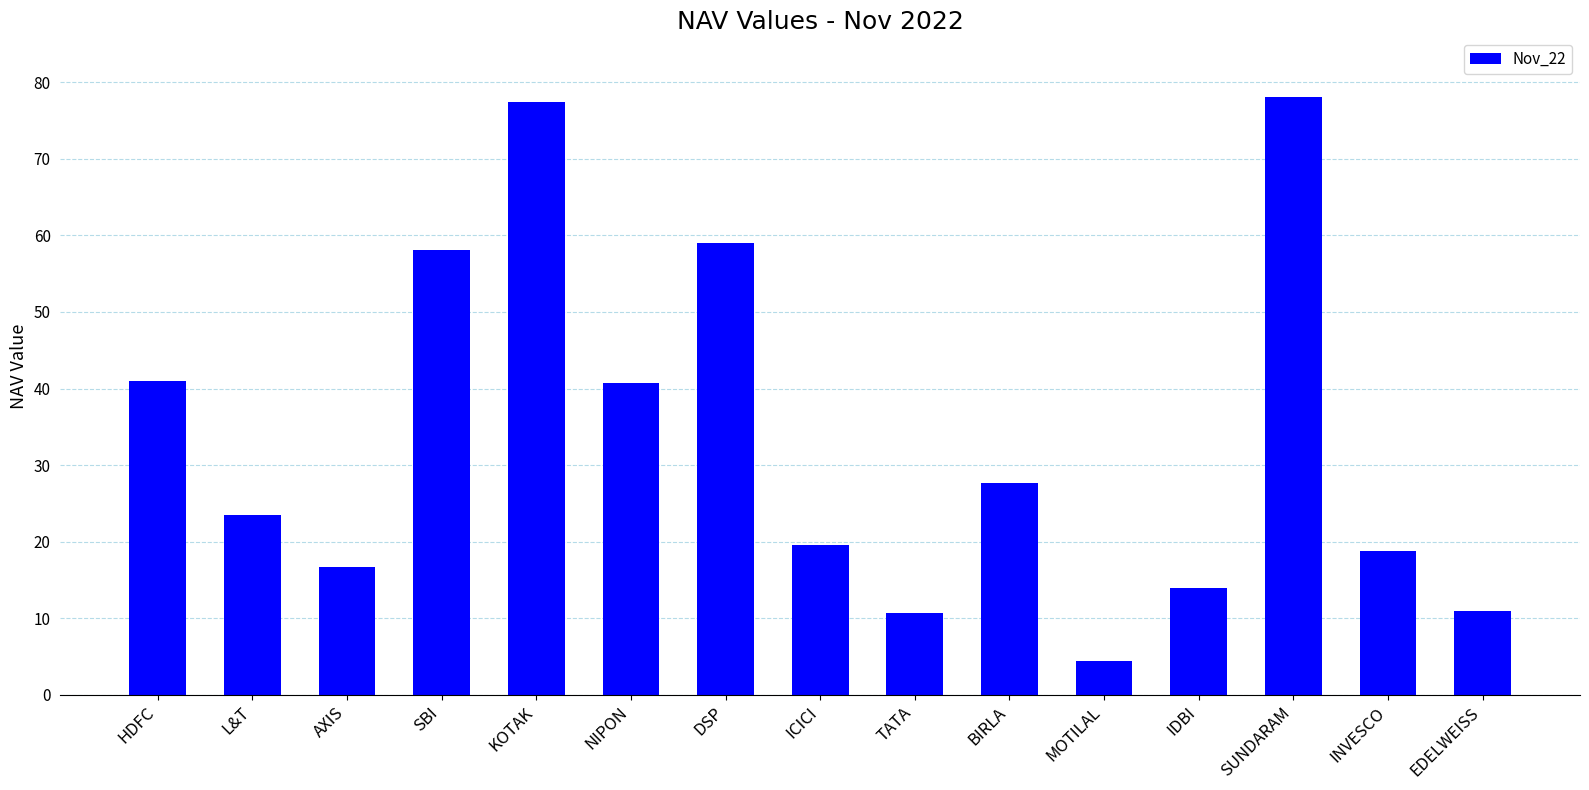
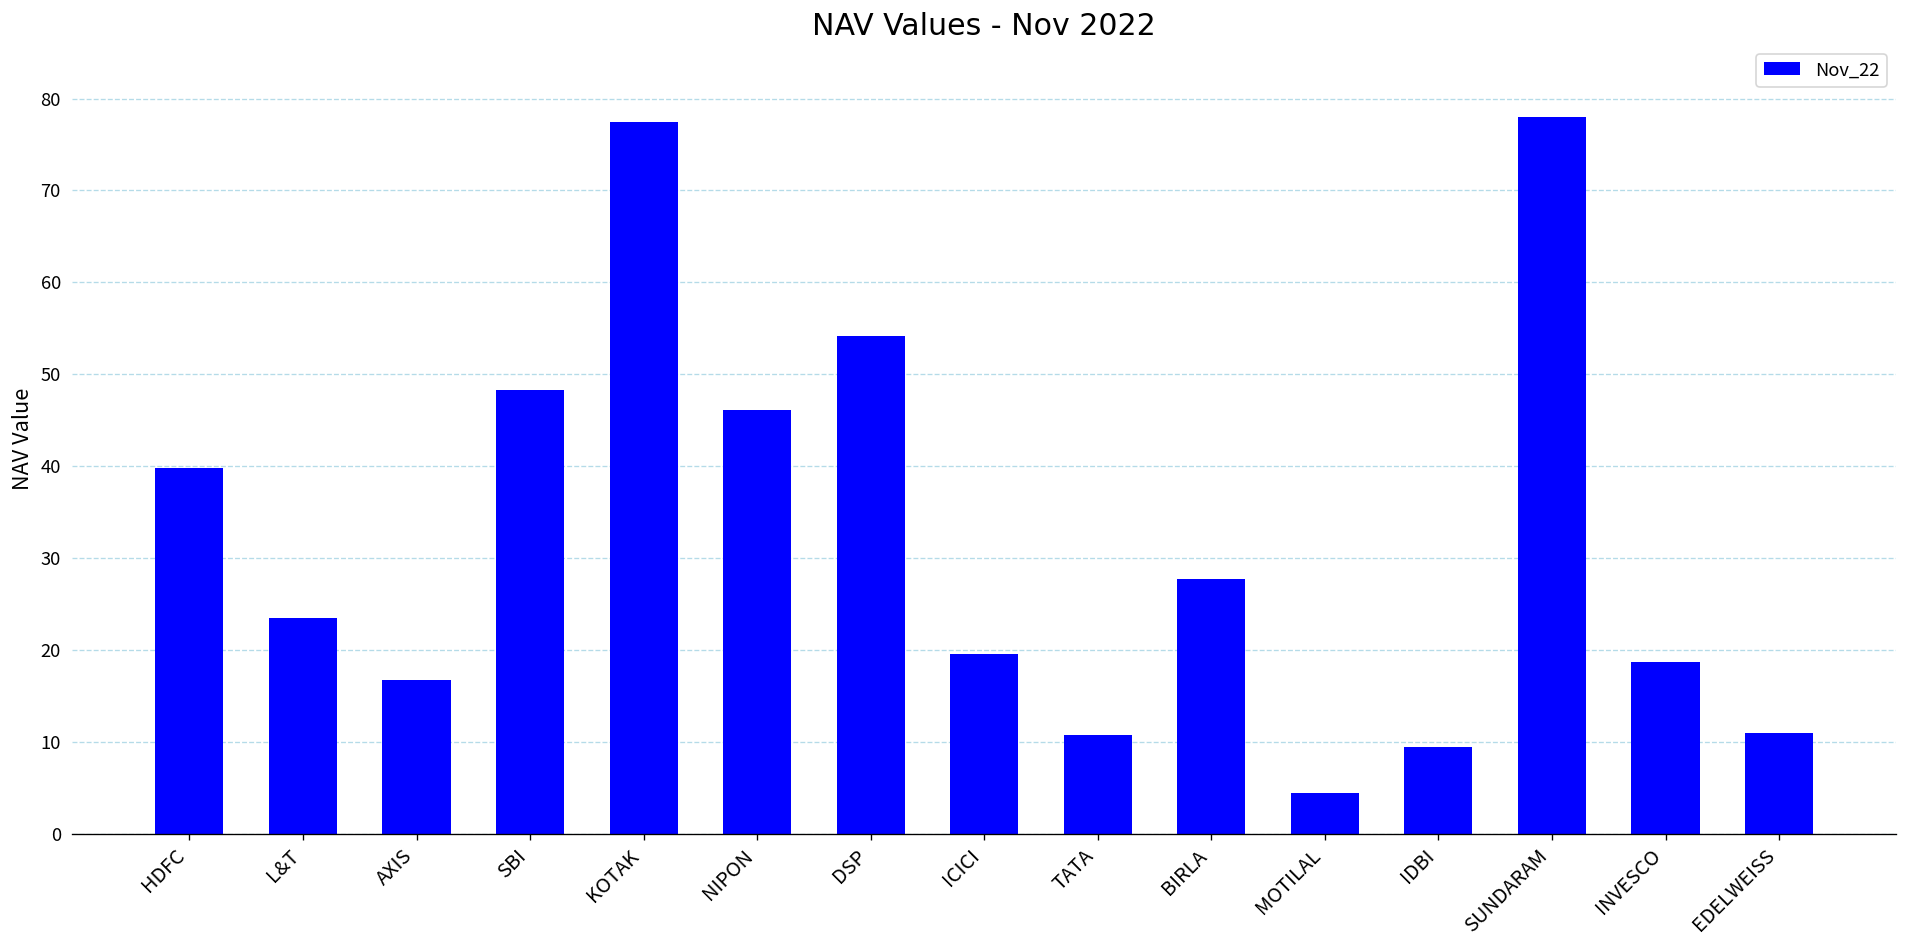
  {
-   "HDFC": 41,
+   "HDFC": 40,
    "L&T": 24,
    "AXIS": 17,
-   "SBI": 58,
+   "SBI": 48,
    "KOTAK": 77,
-   "NIPON": 41,
-   "DSP": 59,
+   "NIPON": 46,
+   "DSP": 54,
    "ICICI": 20,
    "TATA": 11,
    "BIRLA": 28,
    "MOTILAL": 4,
-   "IDBI": 14,
+   "IDBI": 9,
    "SUNDARAM": 78,
    "INVESCO": 19,
    "EDELWEISS": 11
  }
